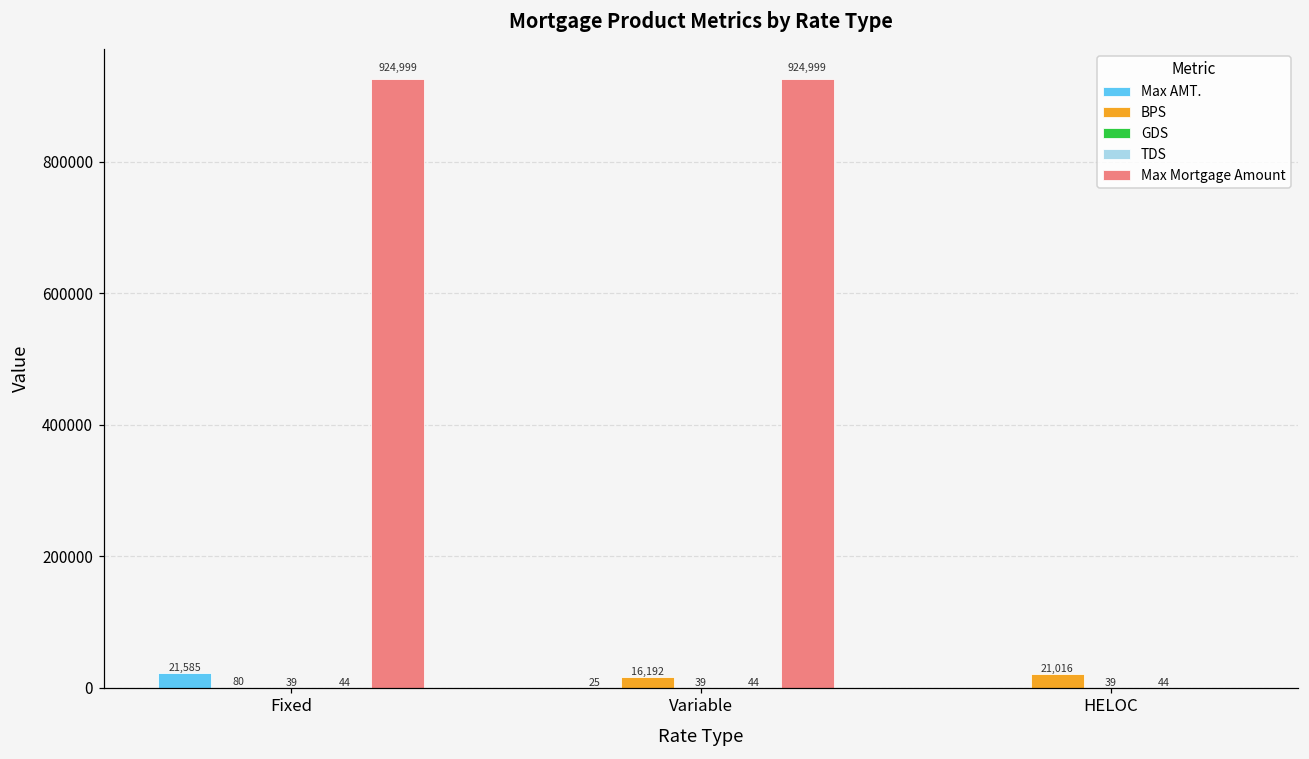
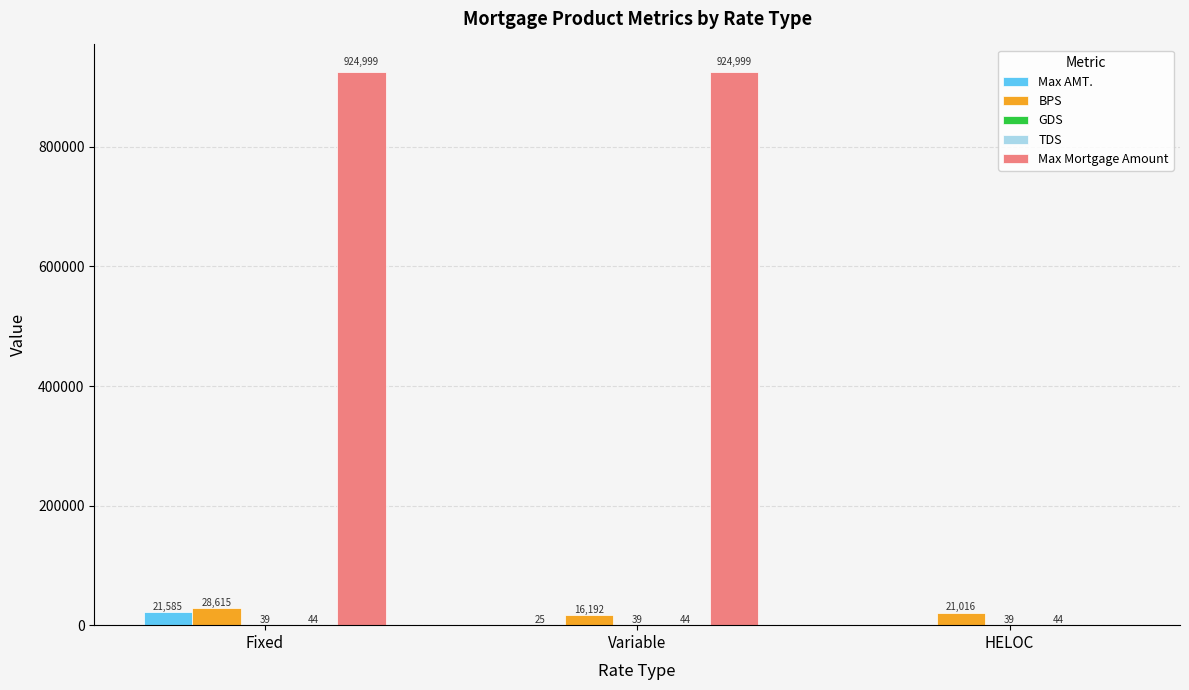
  {
    "Max AMT.": {
      "Fixed": "21,585",
      "Variable": "25"
    },
    "BPS": {
-     "Fixed": "80",
+     "Fixed": "28,615",
      "Variable": "16,192",
      "HELOC": "21,016"
    },
    "GDS": {
      "Fixed": "39",
      "Variable": "39",
      "HELOC": "39"
    },
    "TDS": {
      "Fixed": "44",
      "Variable": "44",
      "HELOC": "44"
    },
    "Max Mortgage Amount": {
      "Fixed": "924,999",
      "Variable": "924,999"
    }
  }
